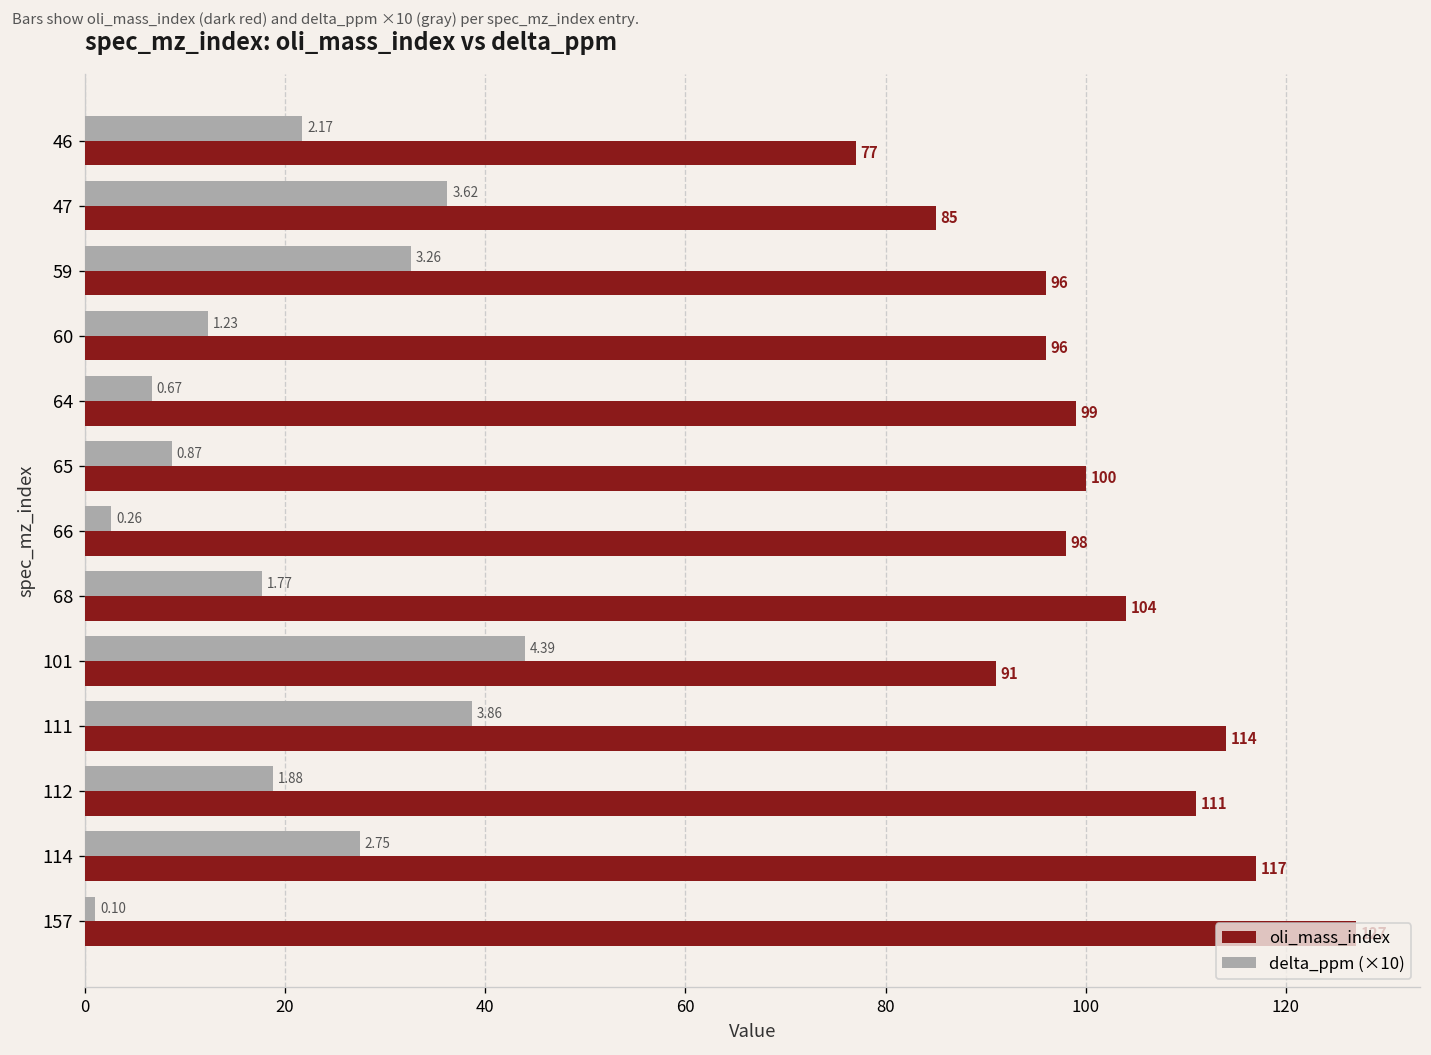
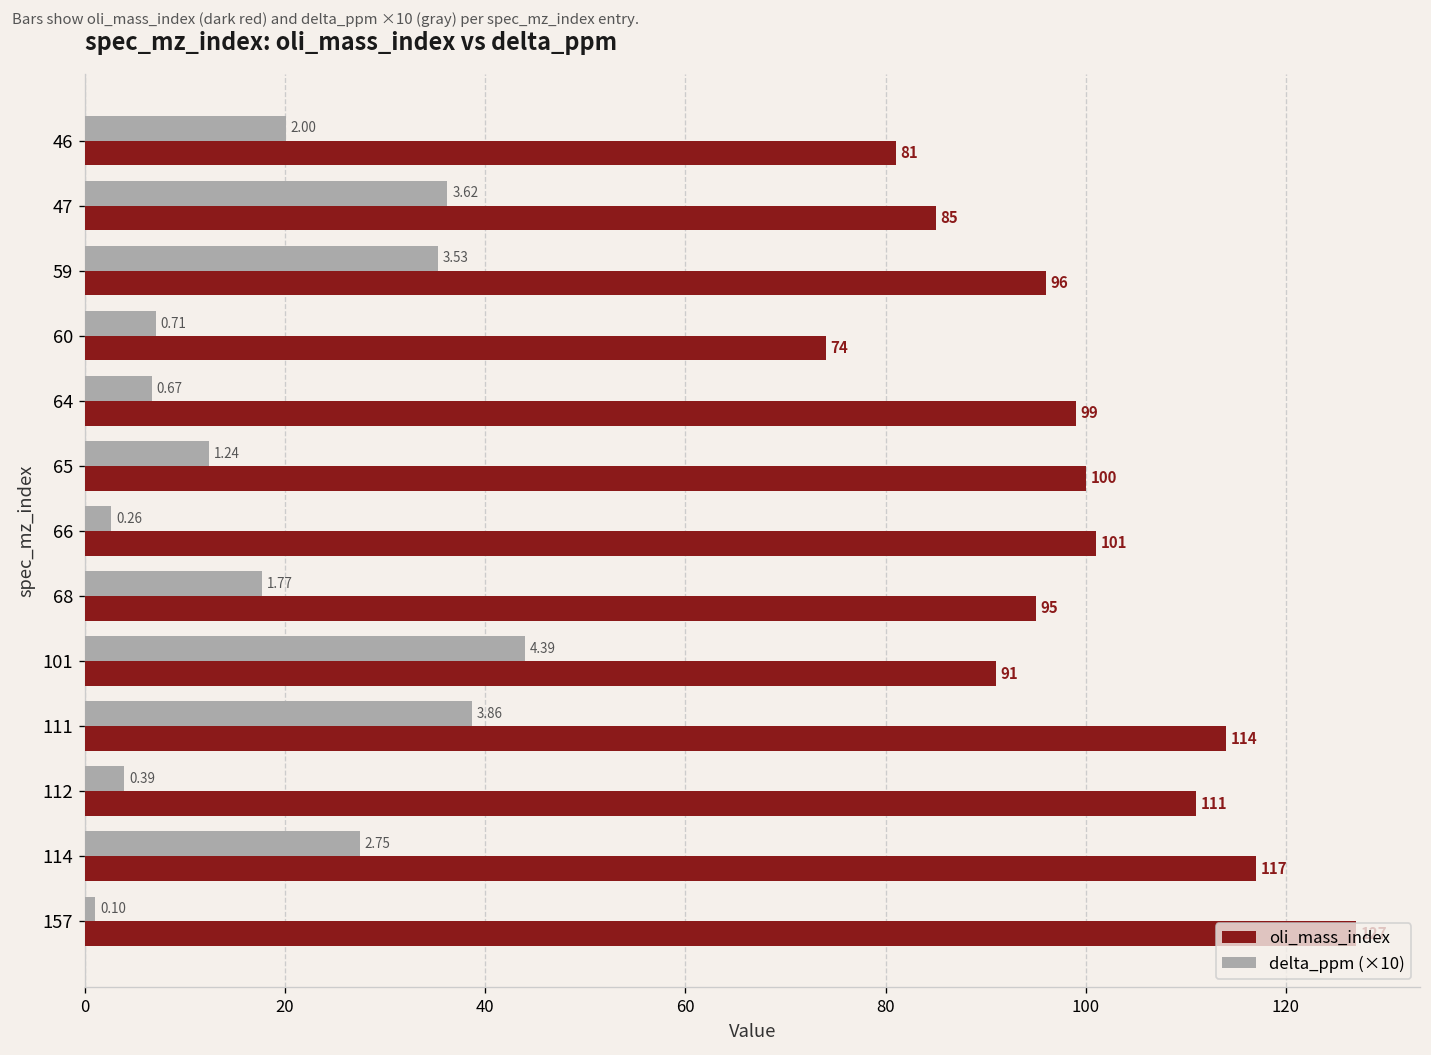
  {
    "oli_mass_index": {
-     "46": 77,
+     "46": 81,
      "47": 85,
      "59": 96,
-     "60": 96,
+     "60": 74,
      "64": 99,
      "65": 100,
-     "66": 98,
-     "68": 104,
+     "66": 101,
+     "68": 95,
      "101": 91,
      "111": 114,
      "112": 111,
      "114": 117
    },
    "delta_ppm (×10)": {
-     "46": 2.17,
-     "59": 3.26,
-     "60": 1.23,
-     "65": 0.87,
-     "112": 1.88
+     "46": 2.00,
+     "59": 3.53,
+     "60": 0.71,
+     "65": 1.24,
+     "112": 0.39
    }
  }
